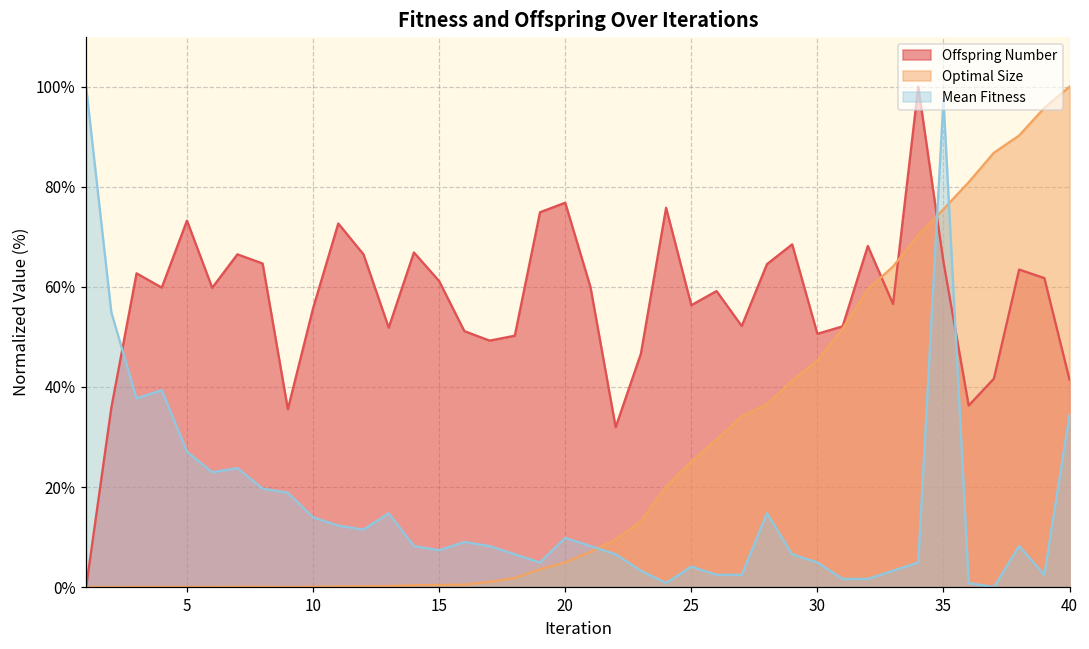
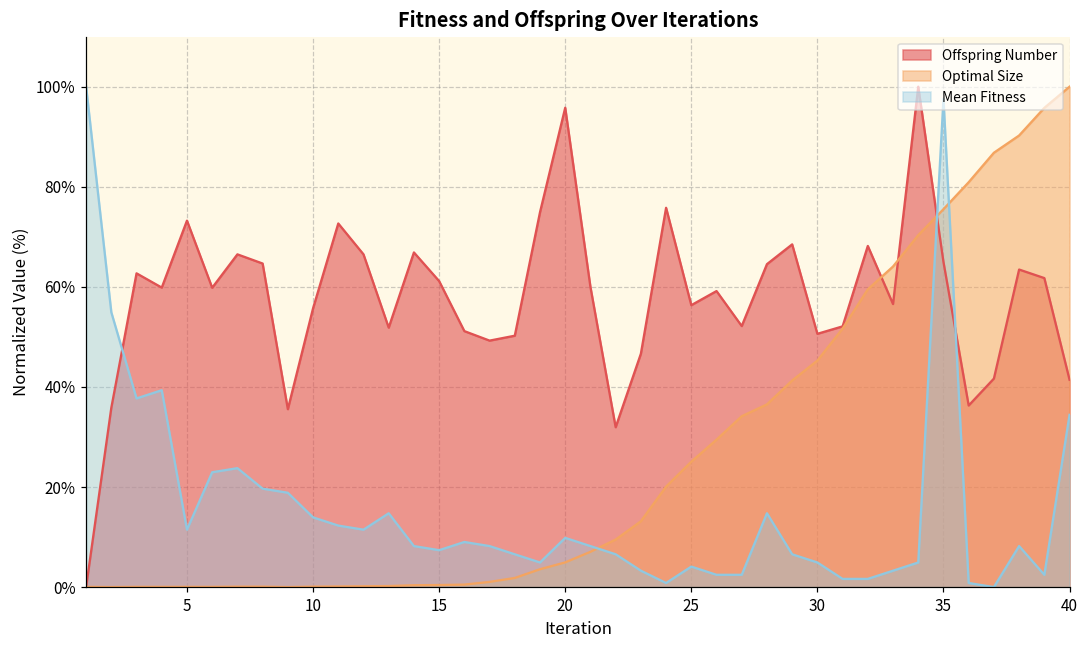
  {
    "Offspring Number": {
      "5": "73%",
      "10": "56%",
      "15": "61%",
-     "20": "77%",
+     "20": "96%",
      "25": "56%",
      "30": "51%",
      "35": "65%",
      "40": "41%"
    },
    "Optimal Size": {
      "5": "0%",
      "10": "0%",
      "15": "0%",
      "20": "5%",
      "25": "25%",
      "30": "45%",
      "35": "76%",
      "40": "100%"
    },
    "Mean Fitness": {
-     "5": "27%",
+     "5": "11%",
      "10": "14%",
      "15": "7%",
      "20": "10%",
      "25": "4%",
      "30": "5%",
      "40": "34%"
    }
  }
